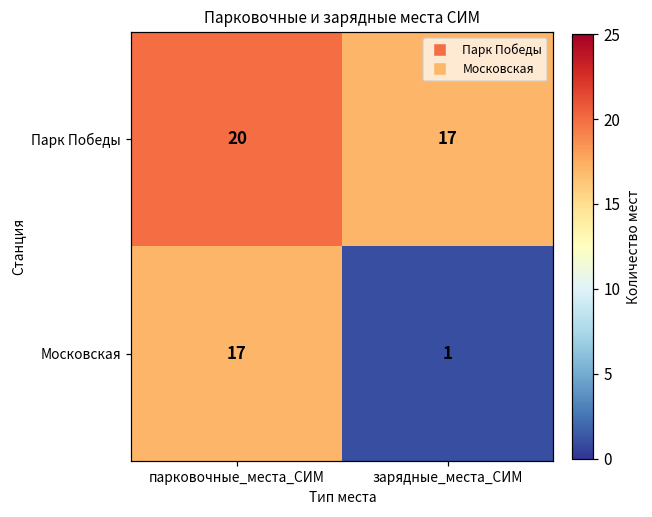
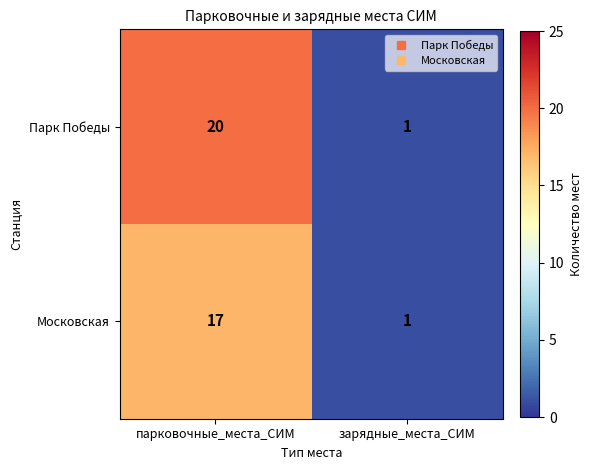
  {
    "Парк Победы": {
      "парковочные_места_СИМ": 20,
-     "зарядные_места_СИМ": 17
+     "зарядные_места_СИМ": 1
    },
    "Московская": {
      "парковочные_места_СИМ": 17,
      "зарядные_места_СИМ": 1
    }
  }
